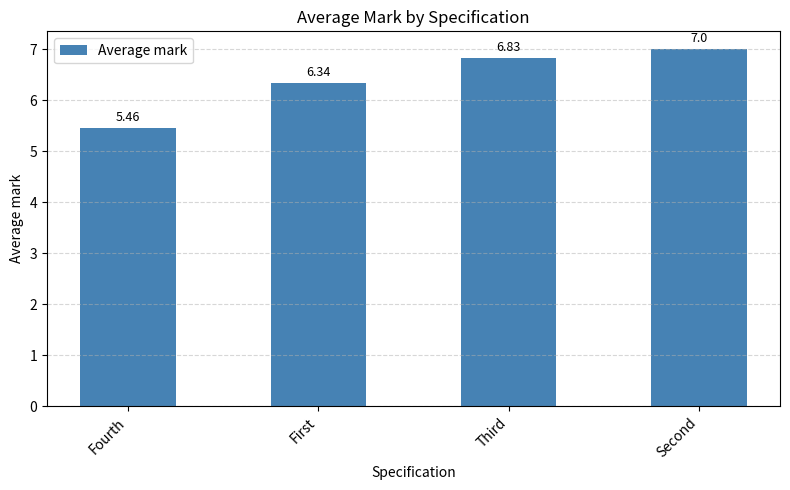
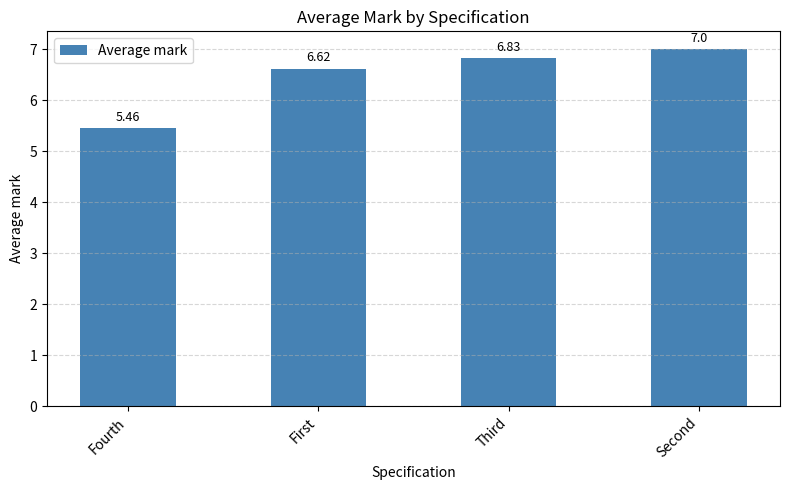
  {
    "Fourth": 5.46,
-   "First": 6.34,
+   "First": 6.62,
    "Third": 6.83,
    "Second": 7.0
  }
